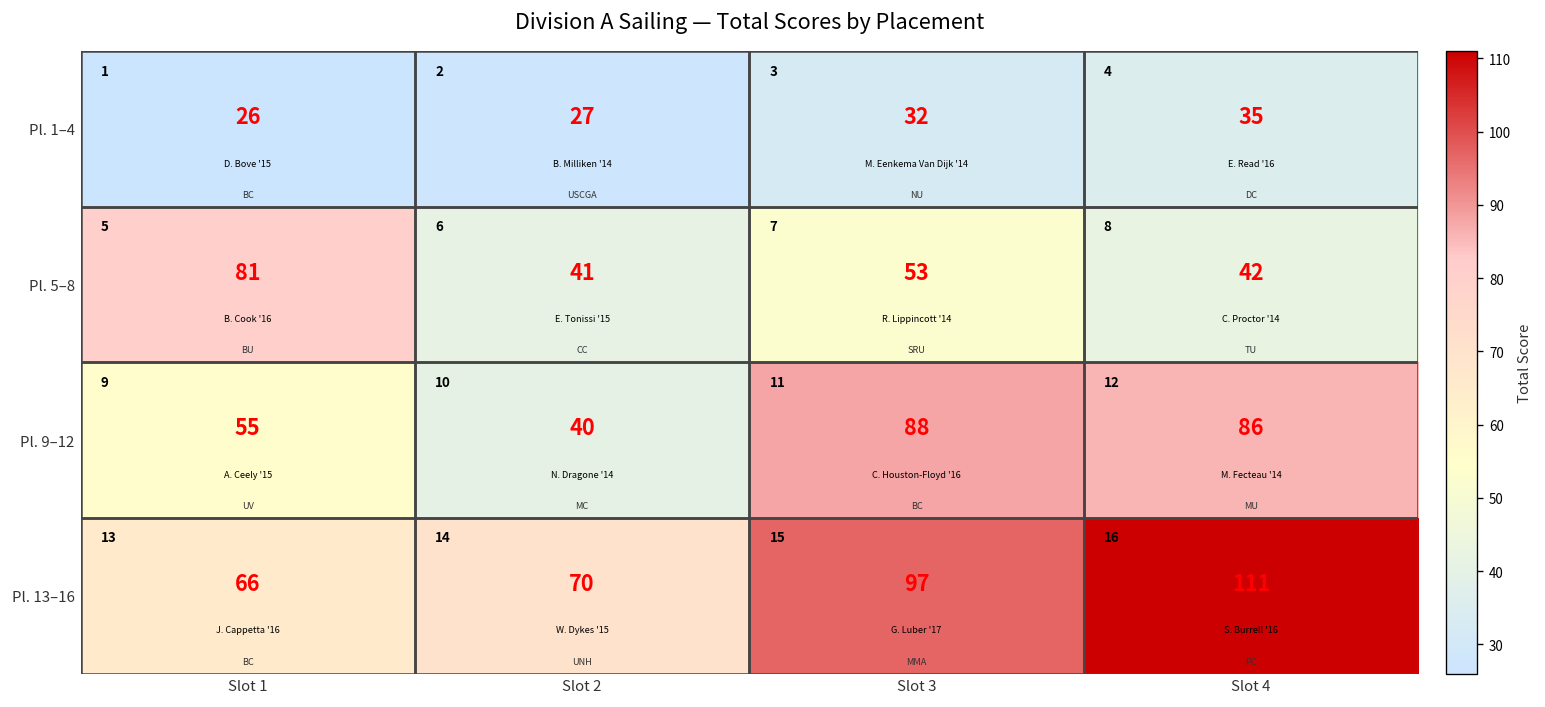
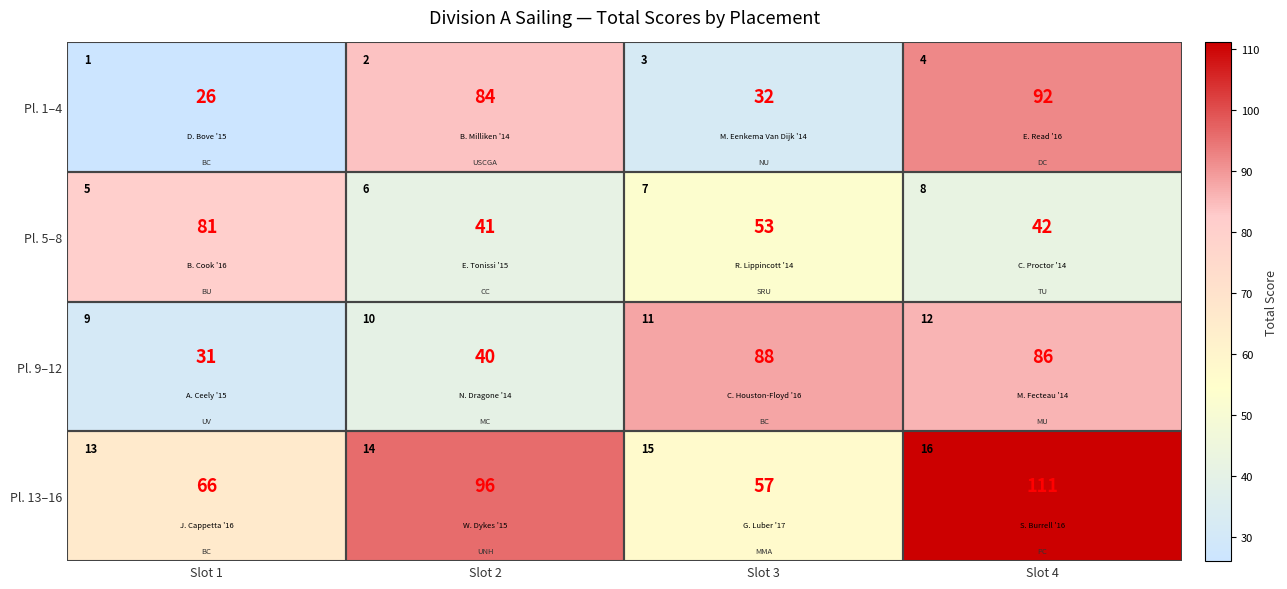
  {
    "Pl. 1–4": {
-     "Slot 2": 27,
-     "Slot 4": 35
+     "Slot 2": 84,
+     "Slot 4": 92
    },
    "Pl. 9–12": {
-     "Slot 1": 55
+     "Slot 1": 31
    },
    "Pl. 13–16": {
-     "Slot 2": 70,
-     "Slot 3": 97
+     "Slot 2": 96,
+     "Slot 3": 57
    }
  }
